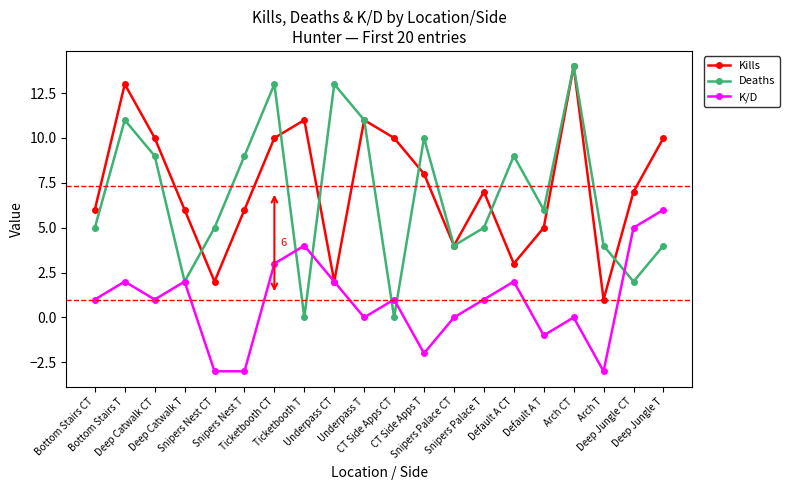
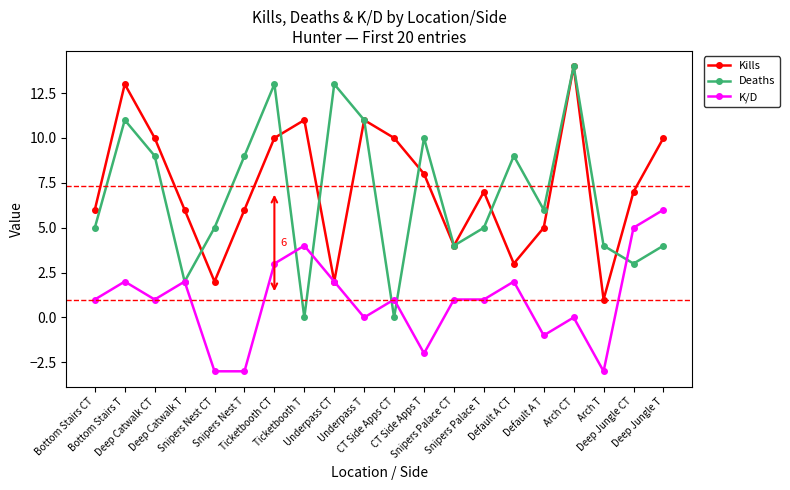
  {
    "Kills": {
      "Bottom Stairs CT": 6,
      "Bottom Stairs T": 13,
      "Deep Catwalk CT": 10,
      "Deep Catwalk T": 6,
      "Snipers Nest CT": 2,
      "Snipers Nest T": 6,
      "Ticketbooth CT": 10,
      "Ticketbooth T": 11,
      "CT Side Apps CT": 10,
      "CT Side Apps T": 8,
      "Snipers Palace T": 7,
      "Default A CT": 3,
      "Default A T": 5,
      "Arch T": 1,
      "Deep Jungle CT": 7,
      "Deep Jungle T": 10
    },
    "Deaths": {
      "Bottom Stairs CT": 5,
      "Bottom Stairs T": 11,
      "Deep Catwalk CT": 9,
      "Snipers Nest CT": 5,
      "Snipers Nest T": 9,
      "Ticketbooth CT": 13,
      "Ticketbooth T": 0,
      "Underpass CT": 13,
      "CT Side Apps CT": 0,
      "CT Side Apps T": 10,
      "Snipers Palace T": 5,
      "Default A CT": 9,
      "Default A T": 6,
      "Arch T": 4,
-     "Deep Jungle CT": 2,
+     "Deep Jungle CT": 3,
      "Deep Jungle T": 4
    },
    "K/D": {
      "Bottom Stairs CT": 1,
      "Bottom Stairs T": 2,
      "Deep Catwalk CT": 1,
      "Snipers Nest CT": -3,
      "Snipers Nest T": -3,
      "Ticketbooth T": 4,
      "Underpass T": 0,
      "CT Side Apps CT": 1,
      "CT Side Apps T": -2,
-     "Snipers Palace CT": 0,
+     "Snipers Palace CT": 1,
      "Snipers Palace T": 1,
      "Default A CT": 2,
      "Default A T": -1,
      "Arch CT": 0,
      "Arch T": -3,
      "Deep Jungle CT": 5,
      "Deep Jungle T": 6
    }
  }
